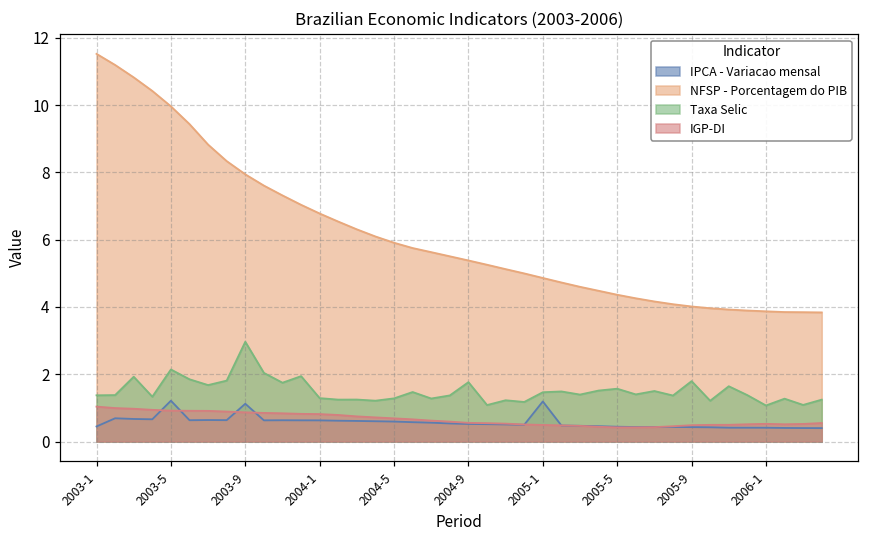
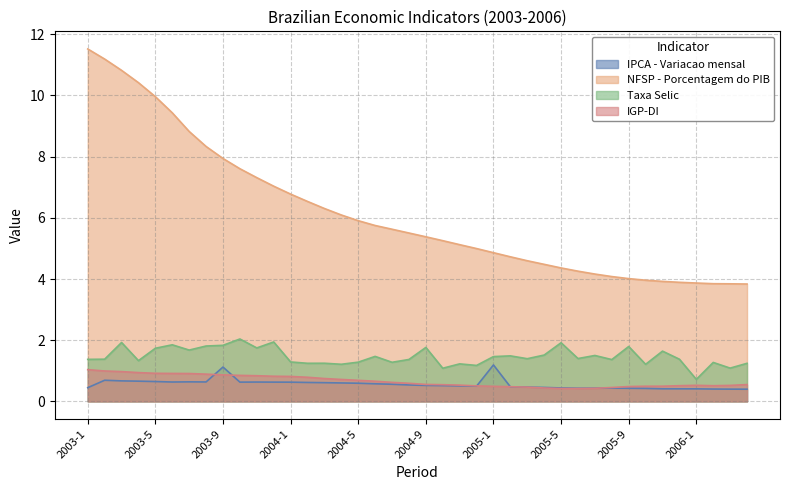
  {
    "IPCA - Variacao mensal": {
      "2003-1": 0.4,
-     "2003-5": 1.2,
+     "2003-5": 0.6,
      "2003-9": 1.1,
      "2004-1": 0.6,
      "2004-5": 0.6,
      "2005-1": 1.2,
      "2006-1": 0.4
    },
    "Taxa Selic": {
      "2003-1": 1.4,
-     "2003-5": 2.1,
-     "2003-9": 3.0,
+     "2003-5": 1.7,
+     "2003-9": 1.8,
      "2004-1": 1.3,
      "2004-5": 1.3,
      "2004-9": 1.8,
      "2005-1": 1.5,
-     "2005-5": 1.6,
+     "2005-5": 1.9,
      "2005-9": 1.8,
-     "2006-1": 1.1
+     "2006-1": 0.7
    }
  }
